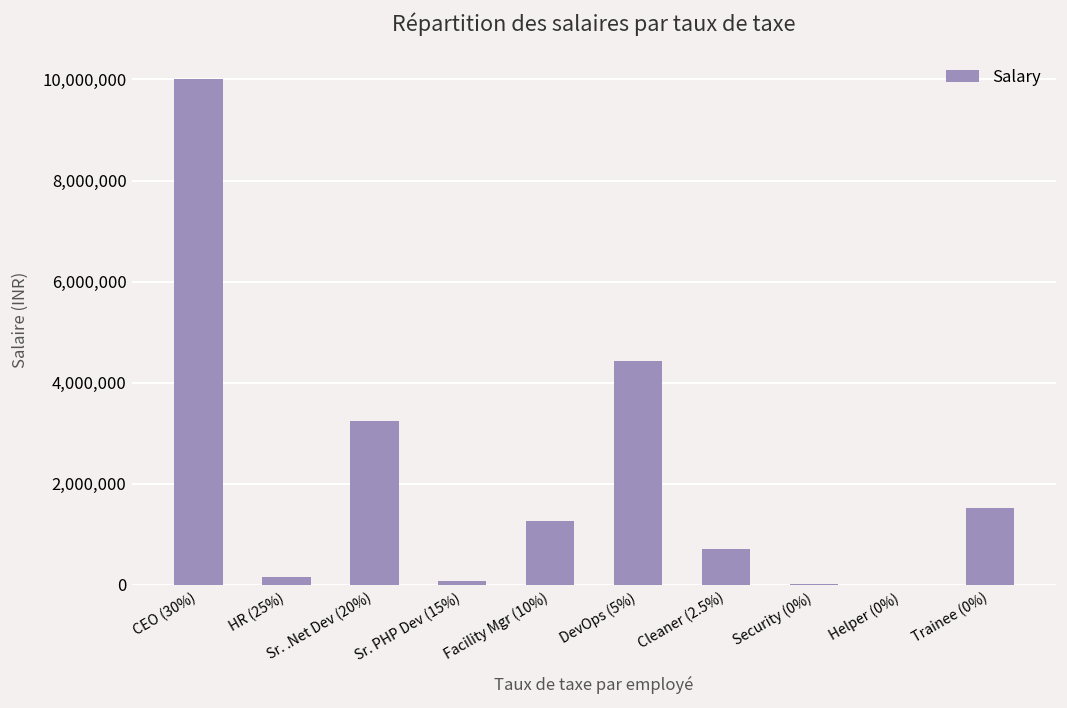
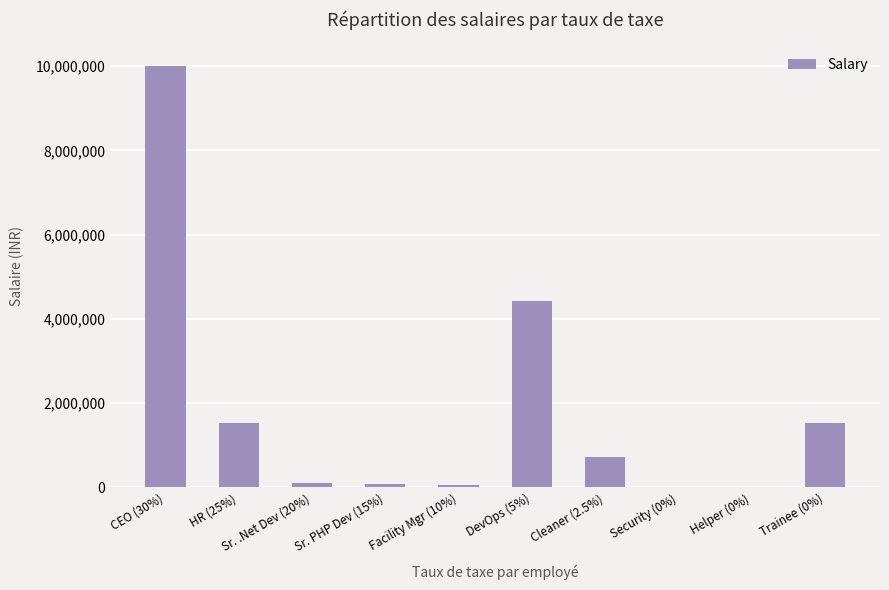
  {
    "CEO (30%)": "10,000,000",
-   "HR (25%)": "200,000",
-   "Sr. .Net Dev (20%)": "3,200,000",
+   "HR (25%)": "1,500,000",
+   "Sr. .Net Dev (20%)": "100,000",
    "Sr. PHP Dev (15%)": "100,000",
-   "Facility Mgr (10%)": "1,300,000",
+   "Facility Mgr (10%)": "100,000",
    "DevOps (5%)": "4,400,000",
    "Cleaner (2.5%)": "700,000",
    "Trainee (0%)": "1,500,000"
  }
